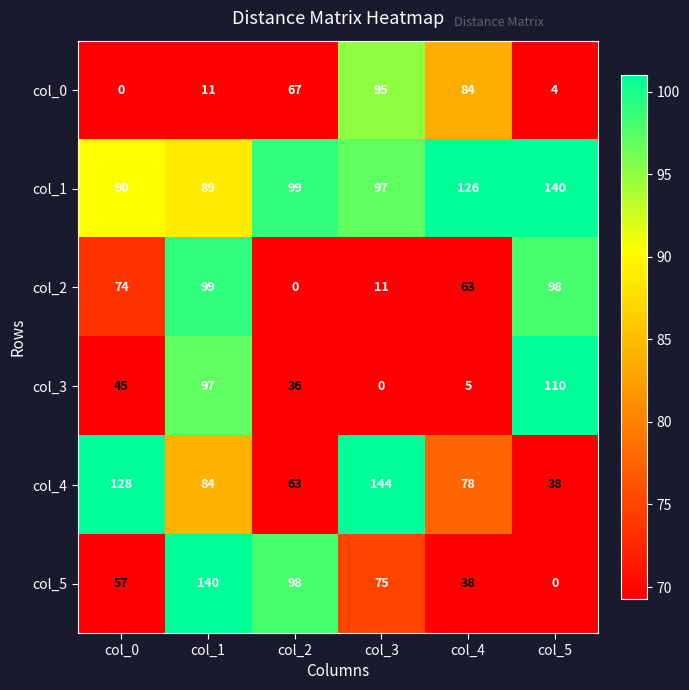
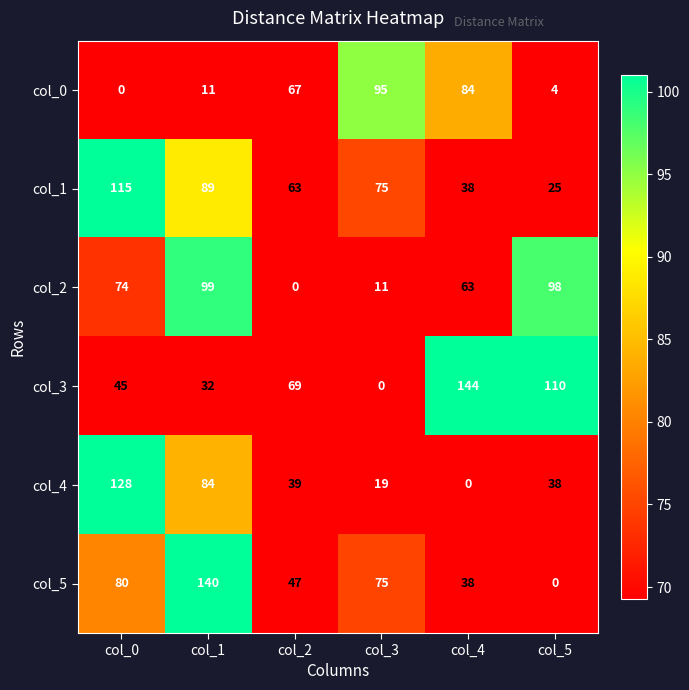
  {
    "col_0": {
      "col_0": 0,
      "col_1": 11,
      "col_2": 67,
      "col_3": 95,
      "col_4": 84,
      "col_5": 4
    },
    "col_1": {
-     "col_0": 90,
+     "col_0": 115,
      "col_1": 89,
-     "col_2": 99,
-     "col_3": 97,
-     "col_4": 126,
-     "col_5": 140
+     "col_2": 63,
+     "col_3": 75,
+     "col_4": 38,
+     "col_5": 25
    },
    "col_2": {
      "col_0": 74,
      "col_1": 99,
      "col_2": 0,
      "col_3": 11,
      "col_4": 63,
      "col_5": 98
    },
    "col_3": {
      "col_0": 45,
-     "col_1": 97,
-     "col_2": 36,
+     "col_1": 32,
+     "col_2": 69,
      "col_3": 0,
-     "col_4": 5,
+     "col_4": 144,
      "col_5": 110
    },
    "col_4": {
      "col_0": 128,
      "col_1": 84,
-     "col_2": 63,
-     "col_3": 144,
-     "col_4": 78,
+     "col_2": 39,
+     "col_3": 19,
+     "col_4": 0,
      "col_5": 38
    },
    "col_5": {
-     "col_0": 57,
+     "col_0": 80,
      "col_1": 140,
-     "col_2": 98,
+     "col_2": 47,
      "col_3": 75,
      "col_4": 38,
      "col_5": 0
    }
  }
